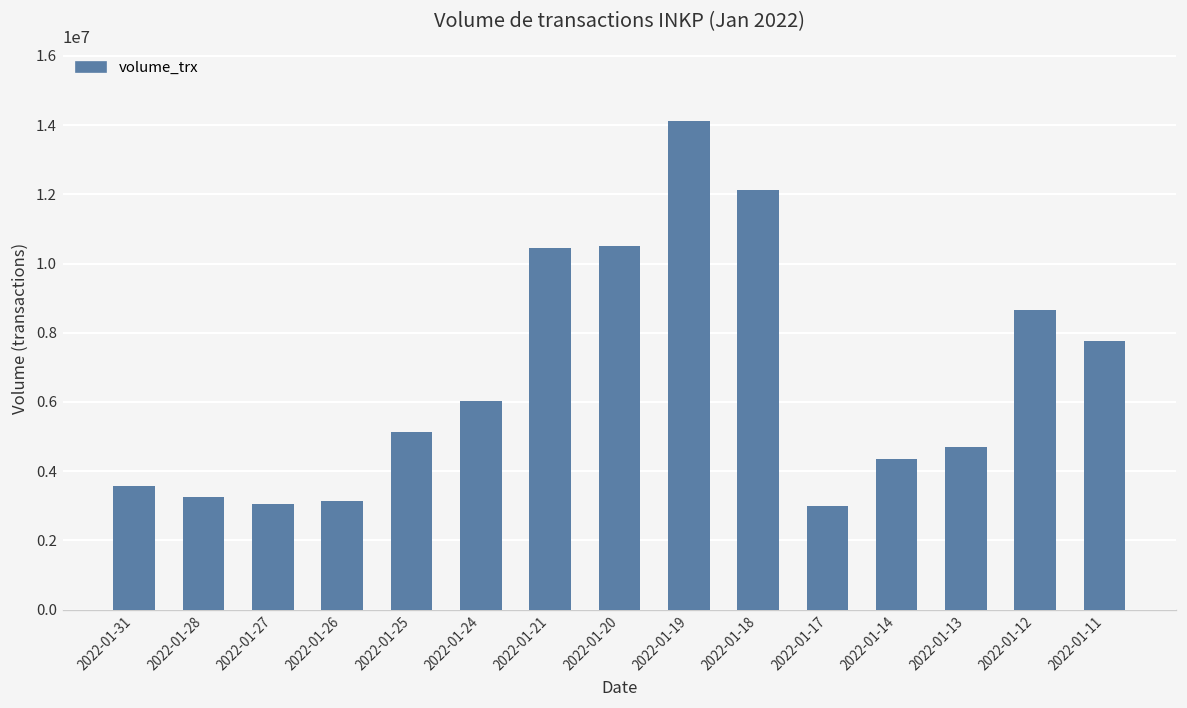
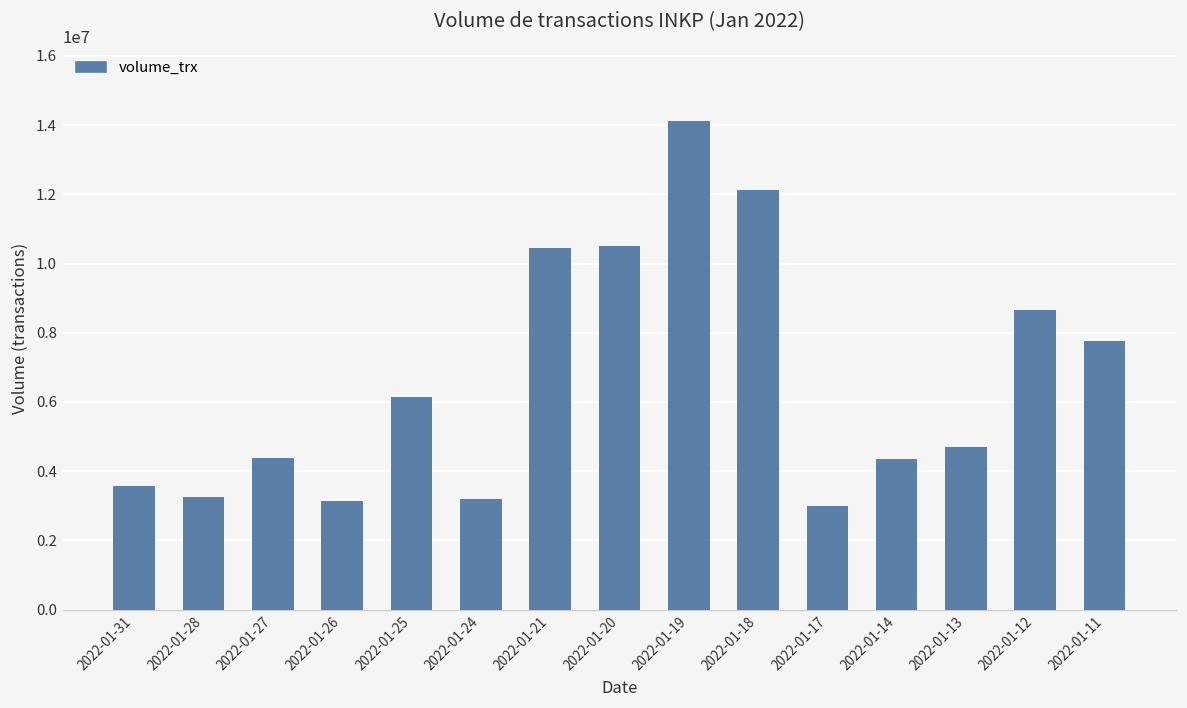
  {
    "2022-01-31": 3600000,
    "2022-01-28": 3200000,
-   "2022-01-27": 3000000,
+   "2022-01-27": 4400000,
    "2022-01-26": 3100000,
-   "2022-01-25": 5100000,
-   "2022-01-24": 6000000,
+   "2022-01-25": 6100000,
+   "2022-01-24": 3200000,
    "2022-01-21": 10500000,
    "2022-01-20": 10500000,
    "2022-01-19": 14100000,
    "2022-01-18": 12100000,
    "2022-01-17": 3000000,
    "2022-01-14": 4300000,
    "2022-01-13": 4700000,
    "2022-01-12": 8700000,
    "2022-01-11": 7800000
  }
